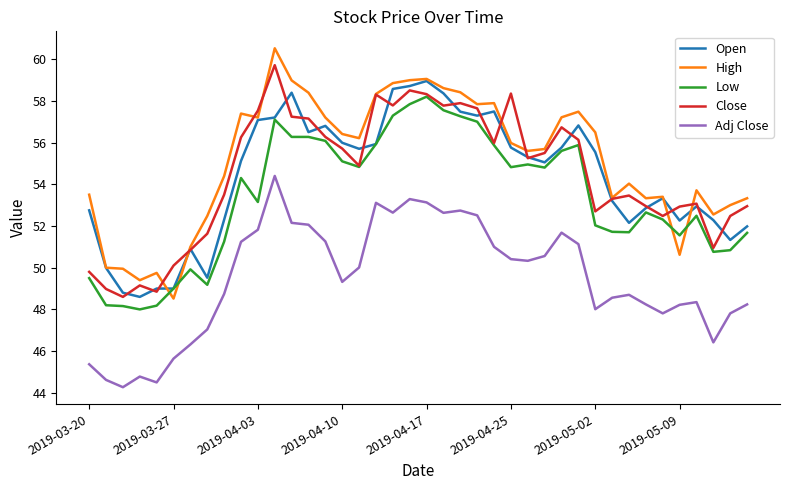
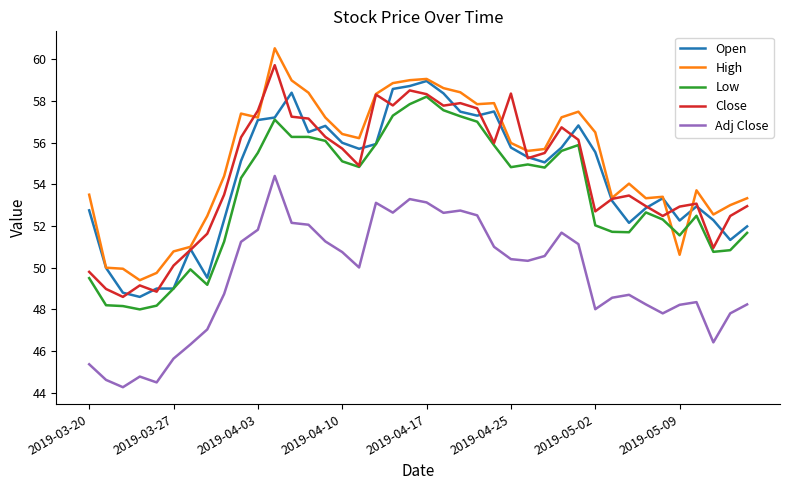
  {
    "Open": {
      "2019-03-20": 52.8,
      "2019-04-10": 56.0,
      "2019-04-25": 55.8,
      "2019-05-02": 55.5,
      "2019-05-09": 52.3
    },
    "High": {
      "2019-03-20": 53.5,
-     "2019-03-27": 48.5,
+     "2019-03-27": 50.8,
      "2019-04-10": 56.4,
      "2019-04-25": 56.0,
      "2019-05-02": 56.5,
      "2019-05-09": 50.6
    },
    "Low": {
      "2019-03-20": 49.5,
-     "2019-04-03": 53.2,
+     "2019-04-03": 55.5,
      "2019-04-10": 55.1,
      "2019-04-25": 54.8,
      "2019-05-02": 52.0,
      "2019-05-09": 51.6
    },
    "Close": {
      "2019-03-20": 49.8,
      "2019-03-27": 50.1,
      "2019-04-03": 57.5,
      "2019-04-10": 55.7,
      "2019-04-25": 58.4,
      "2019-05-02": 52.7,
      "2019-05-09": 52.9
    },
    "Adj Close": {
      "2019-03-20": 45.4,
      "2019-03-27": 45.6,
      "2019-04-03": 51.8,
-     "2019-04-10": 49.3,
+     "2019-04-10": 50.8,
      "2019-04-17": 53.1,
      "2019-04-25": 50.4,
      "2019-05-02": 48.0,
      "2019-05-09": 48.2
    }
  }
